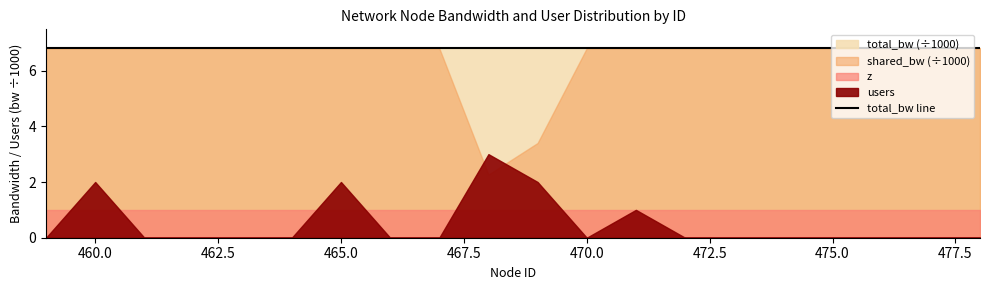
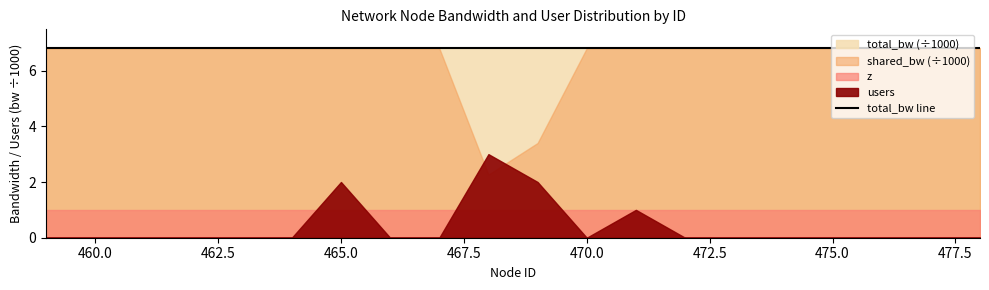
  {
    "users": {
-     "460.0": 2,
+     "460.0": 0,
      "465.0": 2,
      "470.0": 0,
      "475.0": 0
    }
  }
